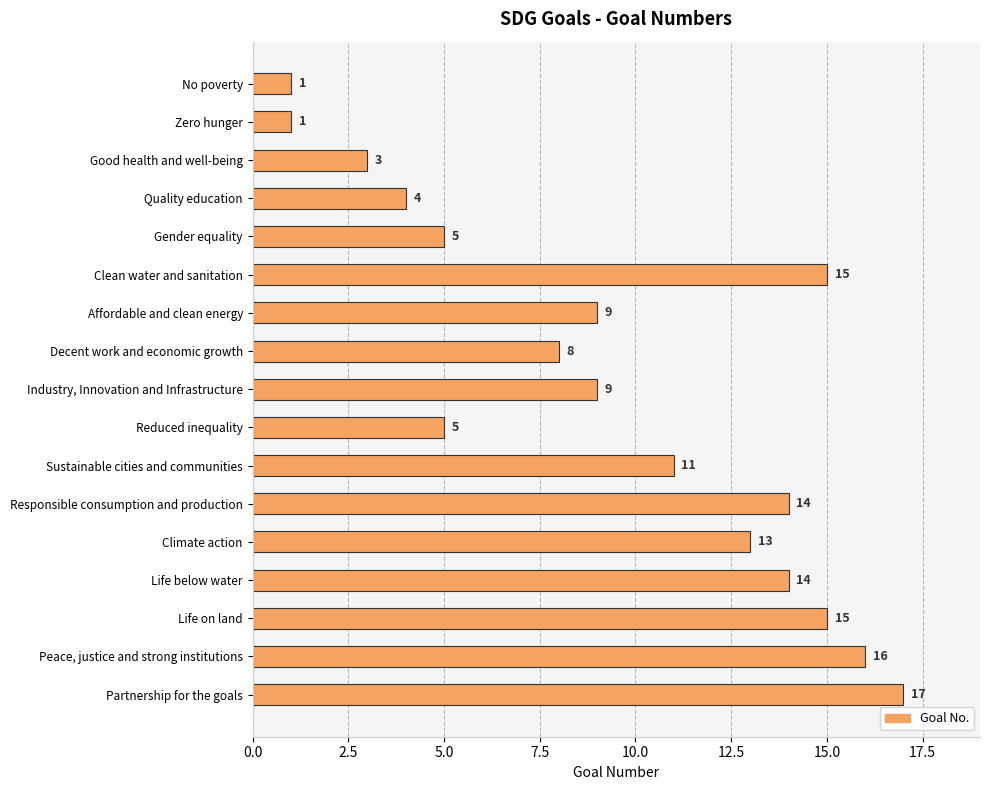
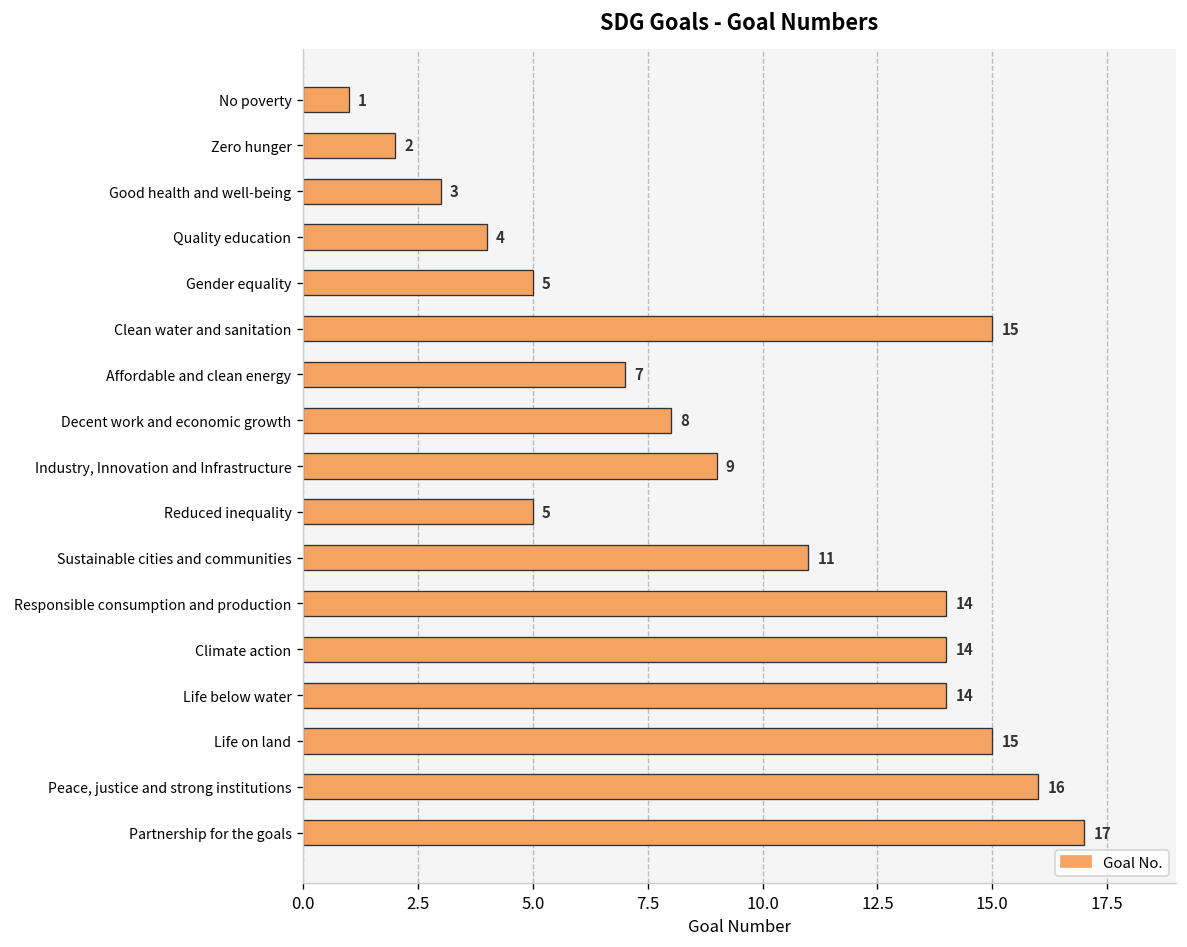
  {
    "No poverty": 1,
-   "Zero hunger": 1,
+   "Zero hunger": 2,
    "Good health and well-being": 3,
    "Quality education": 4,
    "Gender equality": 5,
    "Clean water and sanitation": 15,
-   "Affordable and clean energy": 9,
+   "Affordable and clean energy": 7,
    "Decent work and economic growth": 8,
    "Industry, Innovation and Infrastructure": 9,
    "Reduced inequality": 5,
    "Sustainable cities and communities": 11,
    "Responsible consumption and production": 14,
-   "Climate action": 13,
+   "Climate action": 14,
    "Life below water": 14,
    "Life on land": 15,
    "Peace, justice and strong institutions": 16,
    "Partnership for the goals": 17
  }
